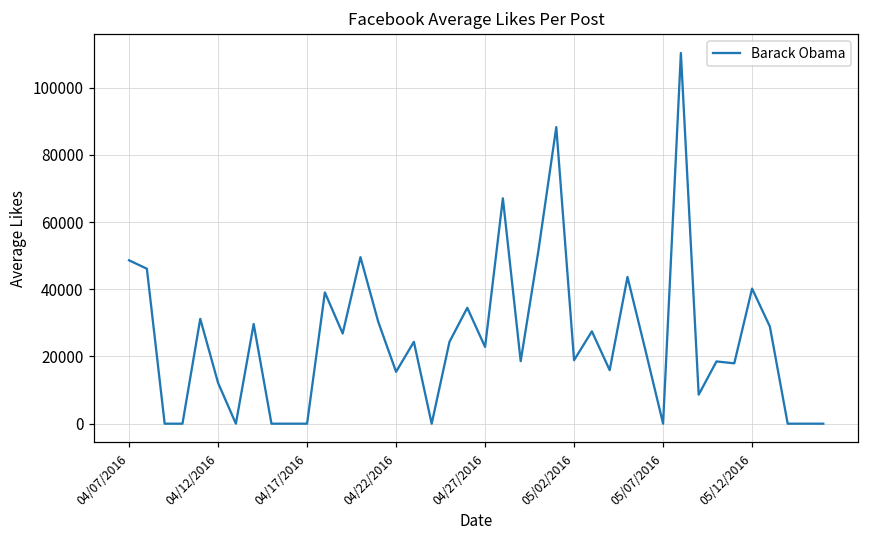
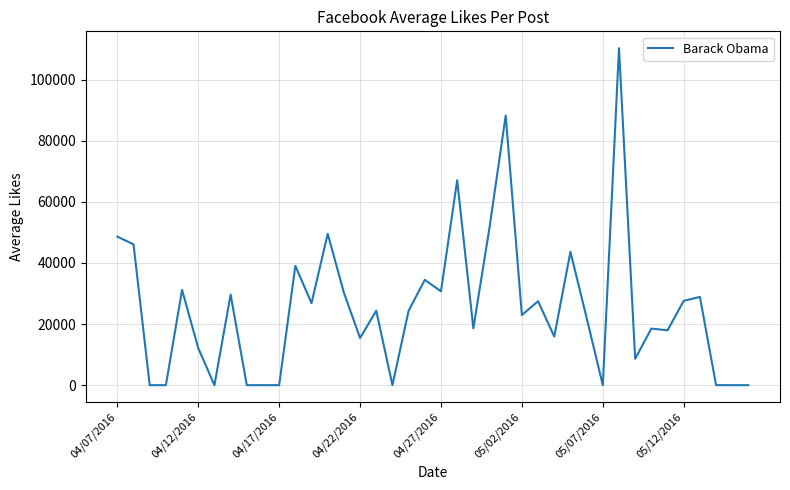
  {
    "04/07/2016": 49000,
    "04/12/2016": 12000,
    "04/17/2016": 0,
    "04/22/2016": 15000,
-   "04/27/2016": 23000,
-   "05/02/2016": 19000,
+   "04/27/2016": 31000,
+   "05/02/2016": 23000,
    "05/07/2016": 0,
-   "05/12/2016": 40000
+   "05/12/2016": 28000
  }
